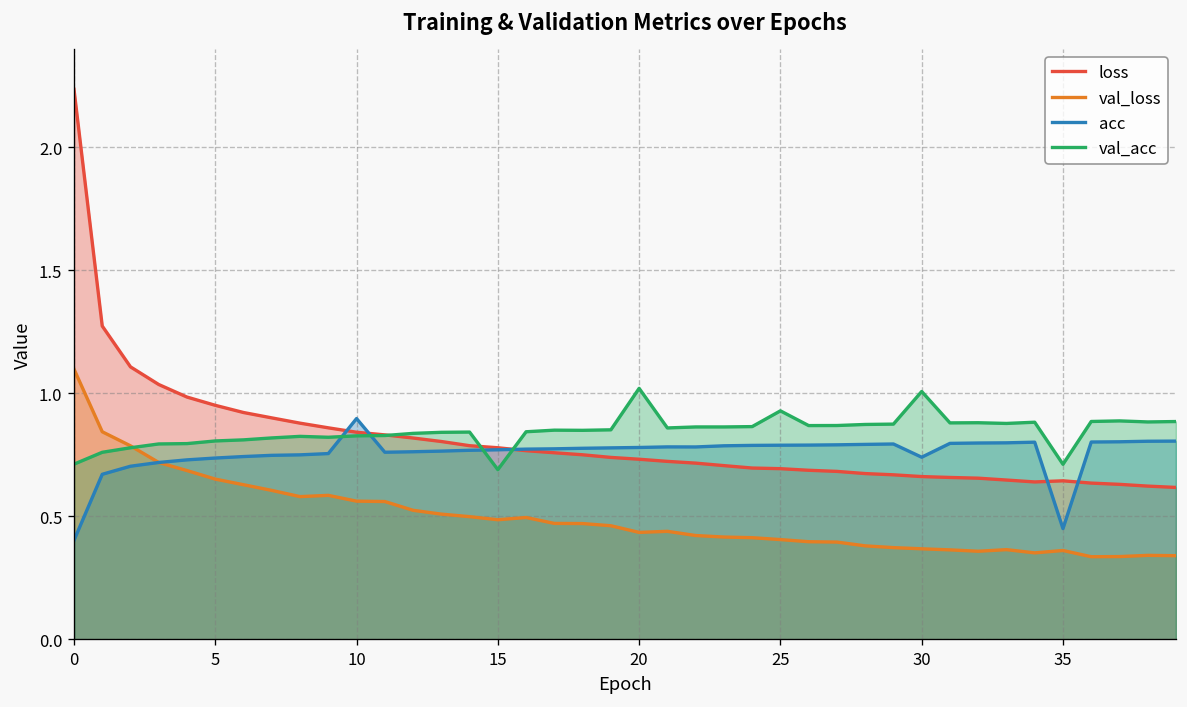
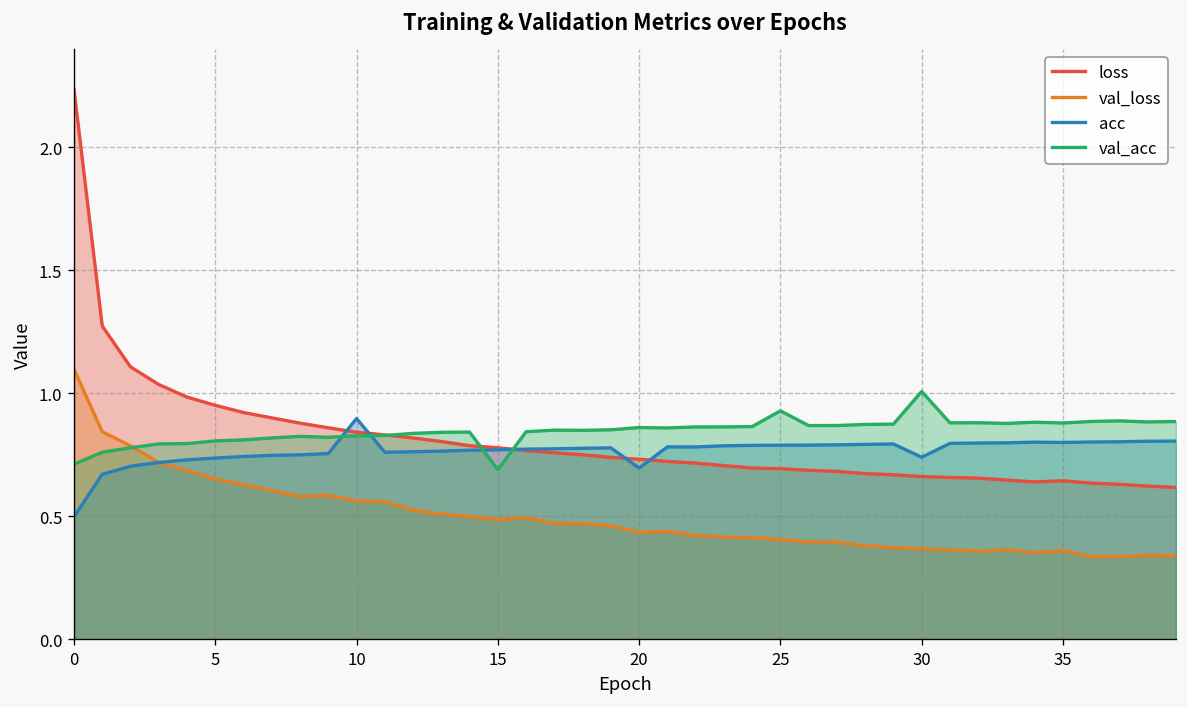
  {
    "acc": {
-     "0": 0.40,
+     "0": 0.50,
      "5": 0.74,
      "10": 0.90,
-     "20": 0.78,
+     "20": 0.70,
      "25": 0.79,
      "30": 0.74,
-     "35": 0.45
+     "35": 0.80
    },
    "val_acc": {
      "0": 0.71,
      "5": 0.81,
      "10": 0.83,
      "15": 0.69,
-     "20": 1.02,
+     "20": 0.86,
      "25": 0.93,
      "30": 1.01,
-     "35": 0.71
+     "35": 0.88
    }
  }
